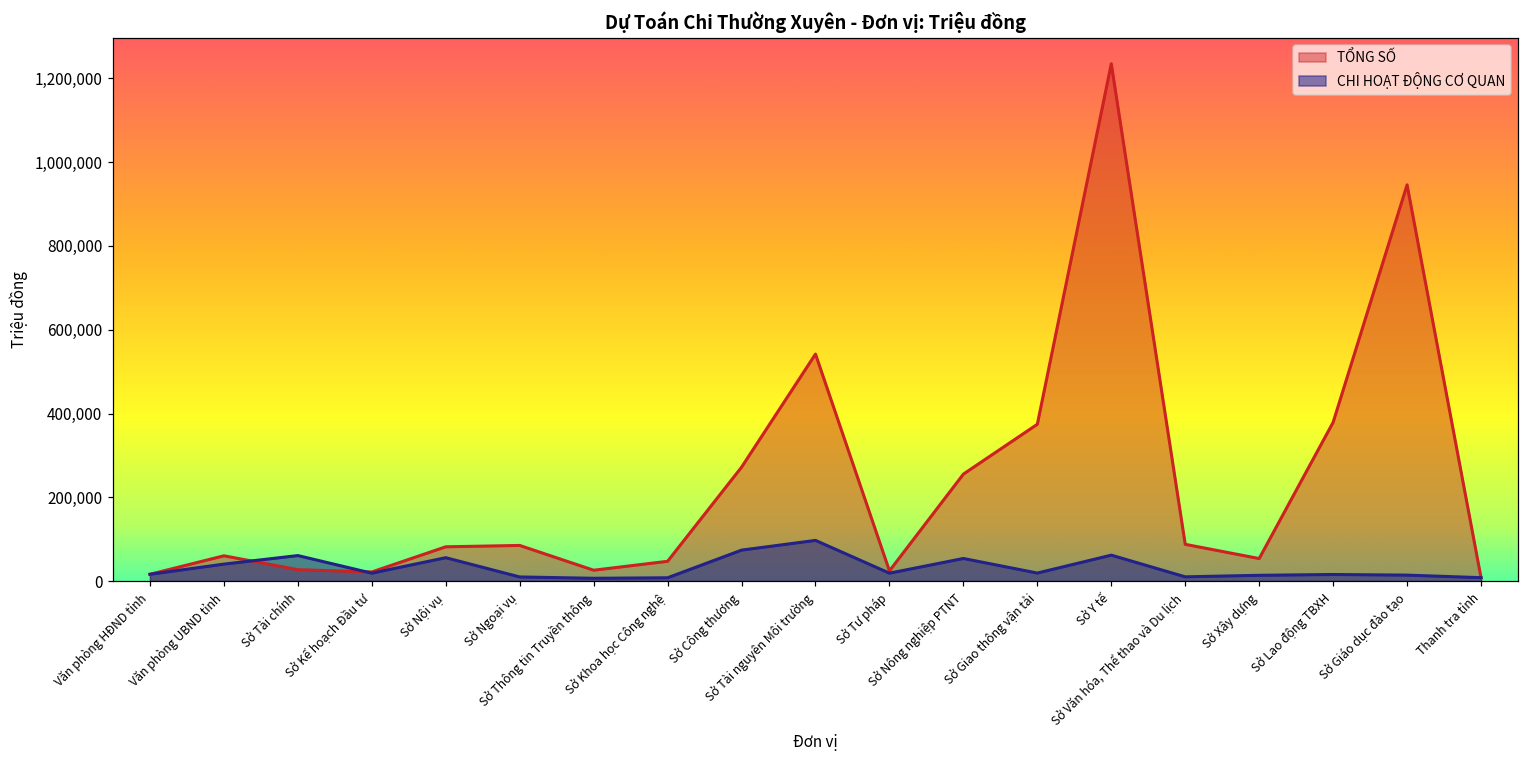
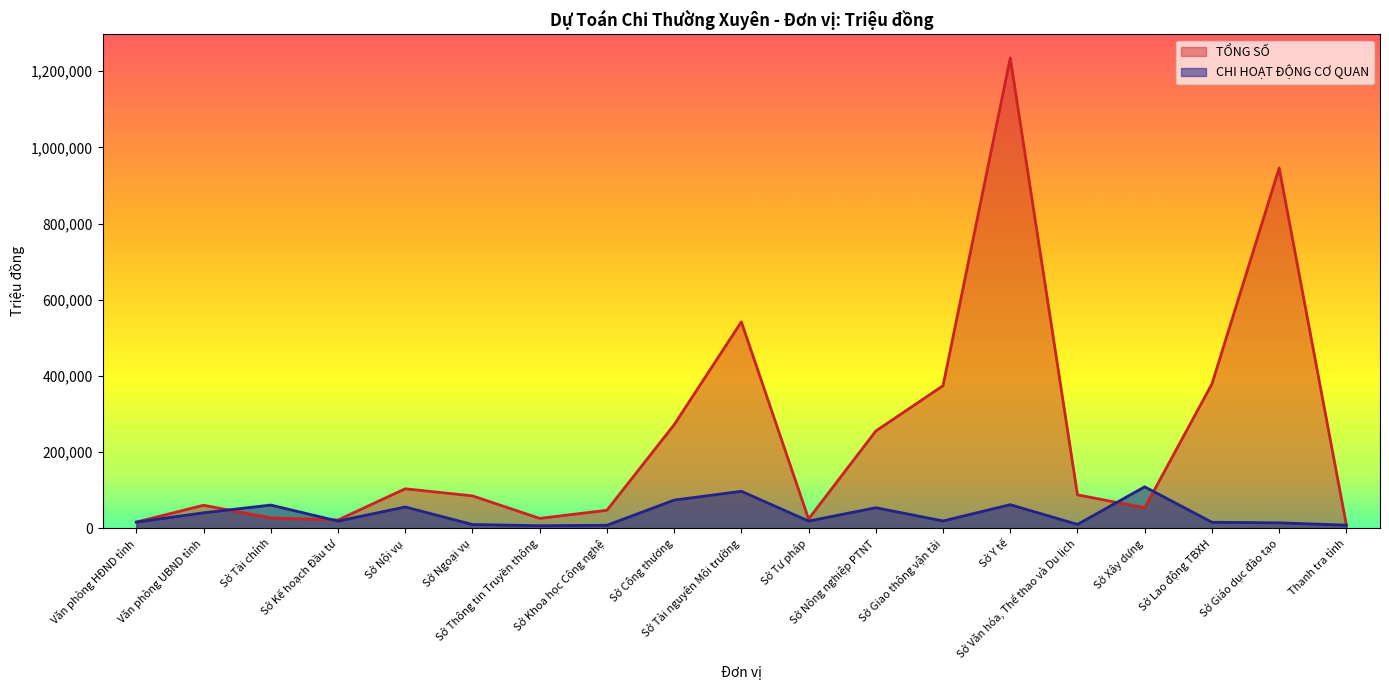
  {
    "TỔNG SỐ": {
      "Văn phòng UBND tỉnh": "60,000",
      "Sở Tài chính": "30,000",
-     "Sở Nội vụ": "80,000",
+     "Sở Nội vụ": "100,000",
      "Sở Ngoại vụ": "90,000",
      "Sở Thông tin Truyền thông": "30,000",
      "Sở Khoa học Công nghệ": "50,000",
      "Sở Công thương": "270,000",
      "Sở Tài nguyên Môi trường": "540,000",
      "Sở Nông nghiệp PTNT": "260,000",
      "Sở Giao thông vận tải": "370,000",
      "Sở Y tế": "1,230,000",
      "Sở Văn hóa, Thể thao và Du lịch": "90,000",
      "Sở Xây dựng": "50,000",
      "Sở Lao động TBXH": "380,000",
      "Sở Giáo dục đào tạo": "950,000"
    },
    "CHI HOẠT ĐỘNG CƠ QUAN": {
      "Văn phòng UBND tỉnh": "40,000",
      "Sở Tài chính": "60,000",
      "Sở Nội vụ": "60,000",
      "Sở Ngoại vụ": "10,000",
      "Sở Thông tin Truyền thông": "10,000",
      "Sở Khoa học Công nghệ": "10,000",
      "Sở Công thương": "70,000",
      "Sở Tài nguyên Môi trường": "100,000",
      "Sở Nông nghiệp PTNT": "50,000",
      "Sở Giao thông vận tải": "20,000",
      "Sở Y tế": "60,000",
      "Sở Văn hóa, Thể thao và Du lịch": "10,000",
-     "Sở Xây dựng": "10,000",
+     "Sở Xây dựng": "110,000",
      "Sở Lao động TBXH": "20,000",
      "Sở Giáo dục đào tạo": "10,000"
    }
  }
